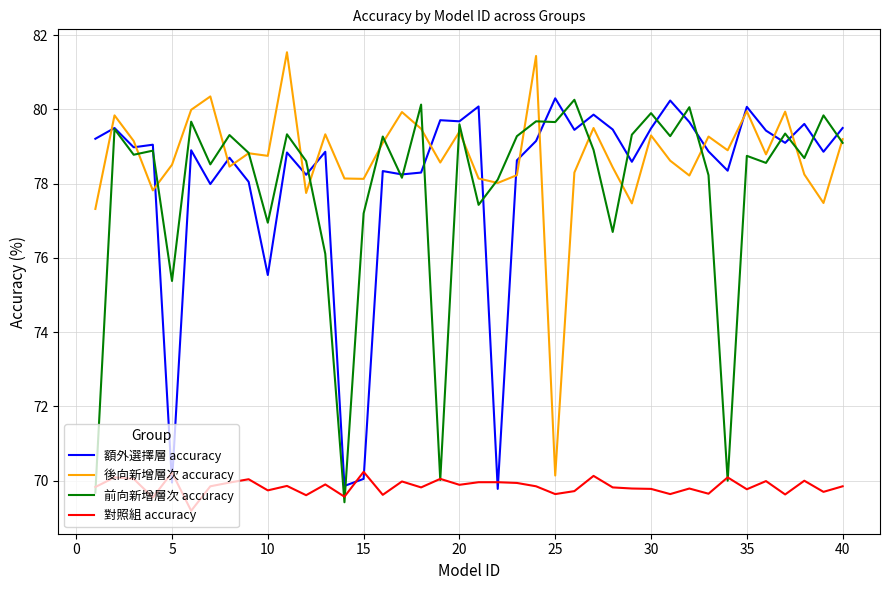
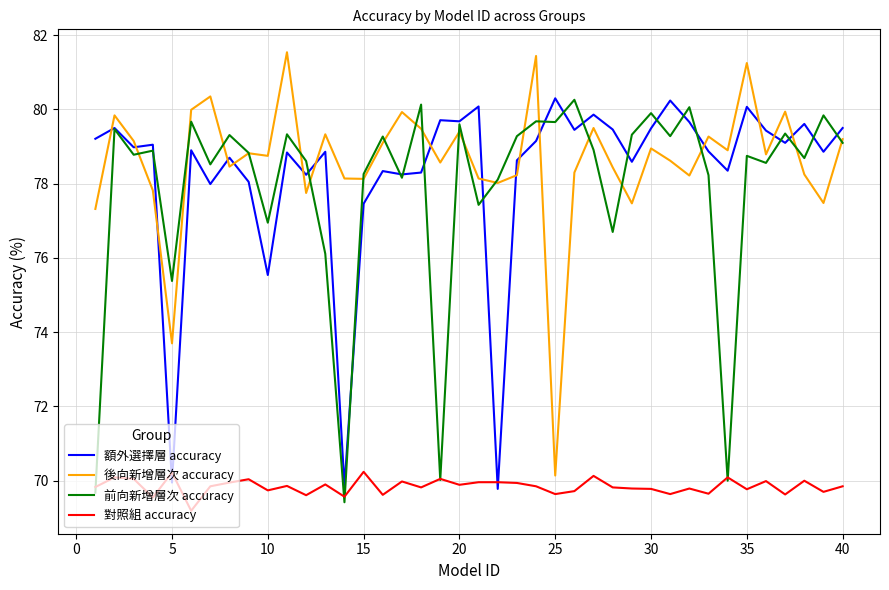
  {
    "額外選擇層 accuracy": {
      "10": 75.5,
-     "15": 70.1,
+     "15": 77.5,
      "20": 79.7,
      "25": 80.3,
      "30": 79.5,
      "35": 80.1,
      "40": 79.5
    },
    "後向新增層次 accuracy": {
-     "5": 78.5,
+     "5": 73.7,
      "10": 78.8,
      "15": 78.1,
      "20": 79.4,
      "25": 70.1,
-     "30": 79.3,
-     "35": 80.0,
+     "30": 79.0,
+     "35": 81.3,
      "40": 79.2
    },
    "前向新增層次 accuracy": {
      "5": 75.4,
      "10": 77.0,
-     "15": 77.2,
+     "15": 78.3,
      "20": 79.6,
      "25": 79.7,
      "30": 79.9,
      "35": 78.8,
      "40": 79.1
    },
    "對照組 accuracy": {
      "10": 69.7,
      "15": 70.2,
      "20": 69.9,
      "25": 69.6,
      "30": 69.8,
      "35": 69.8,
      "40": 69.9
    }
  }
